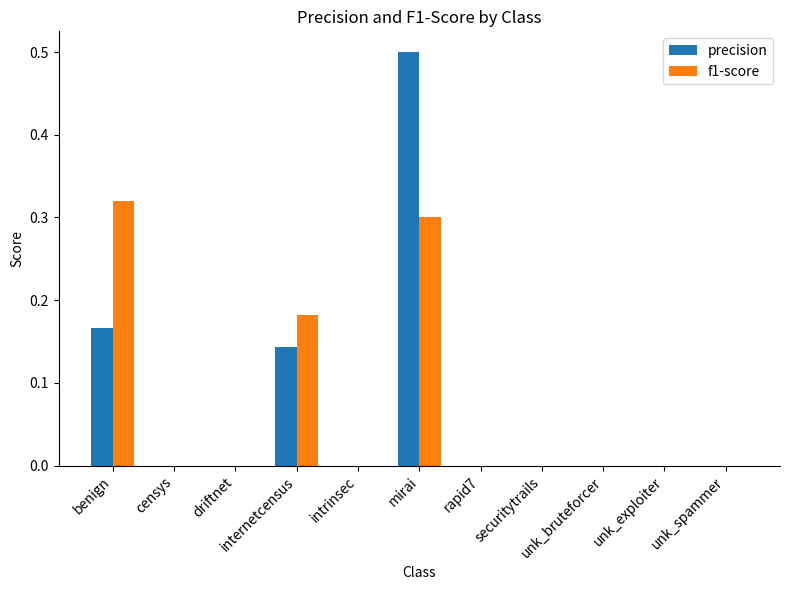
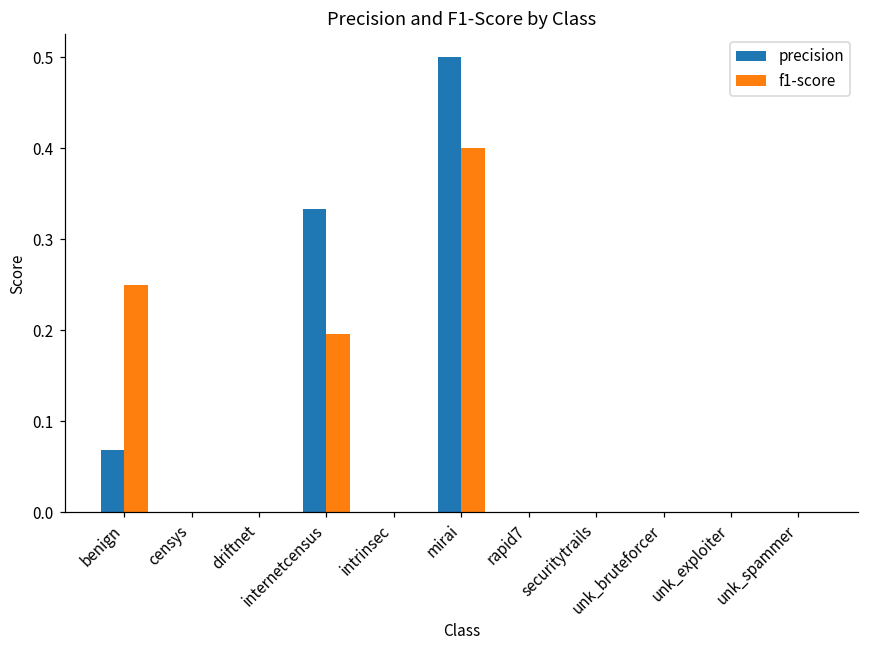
  {
    "precision": {
-     "benign": 0.17,
+     "benign": 0.07,
      "censys": 0.00,
      "driftnet": 0.00,
-     "internetcensus": 0.14,
+     "internetcensus": 0.33,
      "intrinsec": 0.00,
      "mirai": 0.50,
      "rapid7": 0.00,
      "securitytrails": 0.00,
      "unk_bruteforcer": 0.00,
      "unk_exploiter": 0.00,
      "unk_spammer": 0.00
    },
    "f1-score": {
-     "benign": 0.32,
+     "benign": 0.25,
      "censys": 0.00,
      "driftnet": 0.00,
-     "internetcensus": 0.18,
+     "internetcensus": 0.20,
      "intrinsec": 0.00,
-     "mirai": 0.3,
+     "mirai": 0.4,
      "rapid7": 0.00,
      "securitytrails": 0.00,
      "unk_bruteforcer": 0.00,
      "unk_exploiter": 0.00,
      "unk_spammer": 0.00
    }
  }
